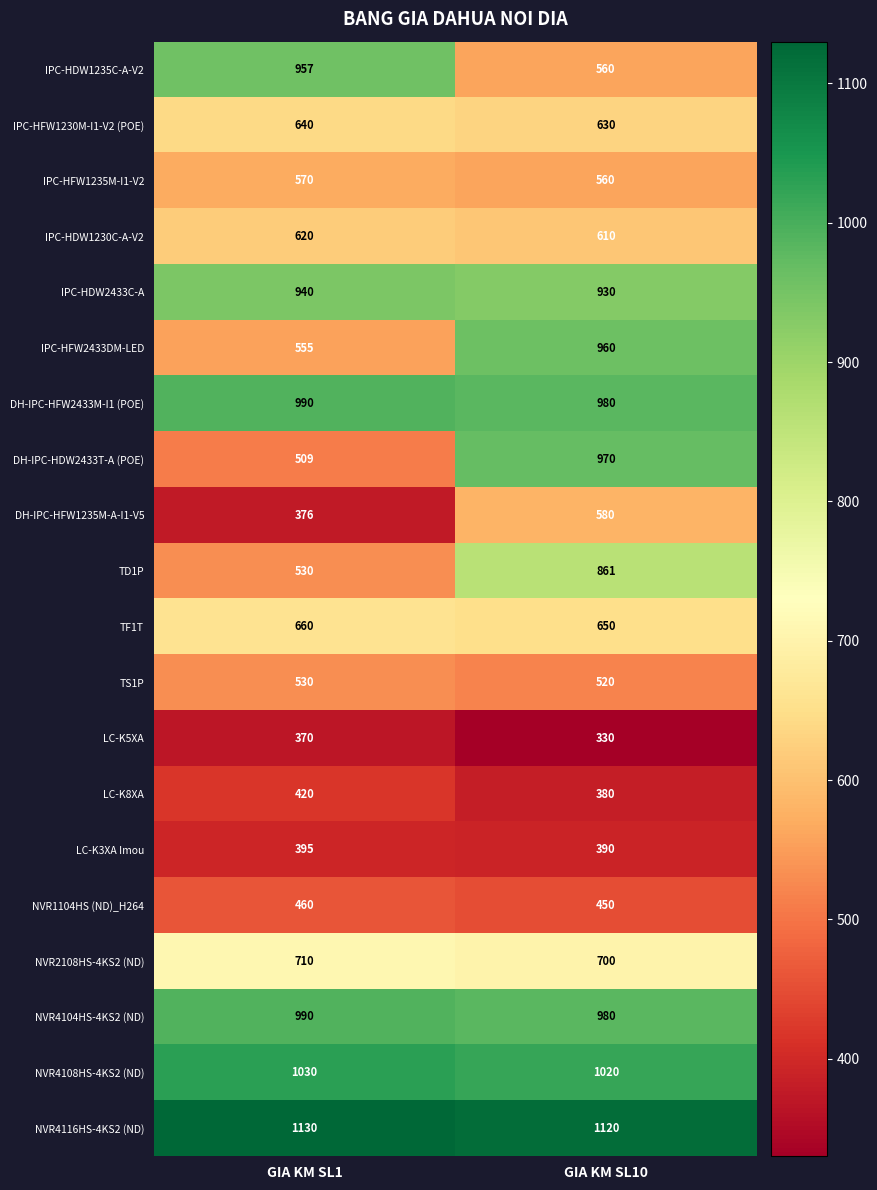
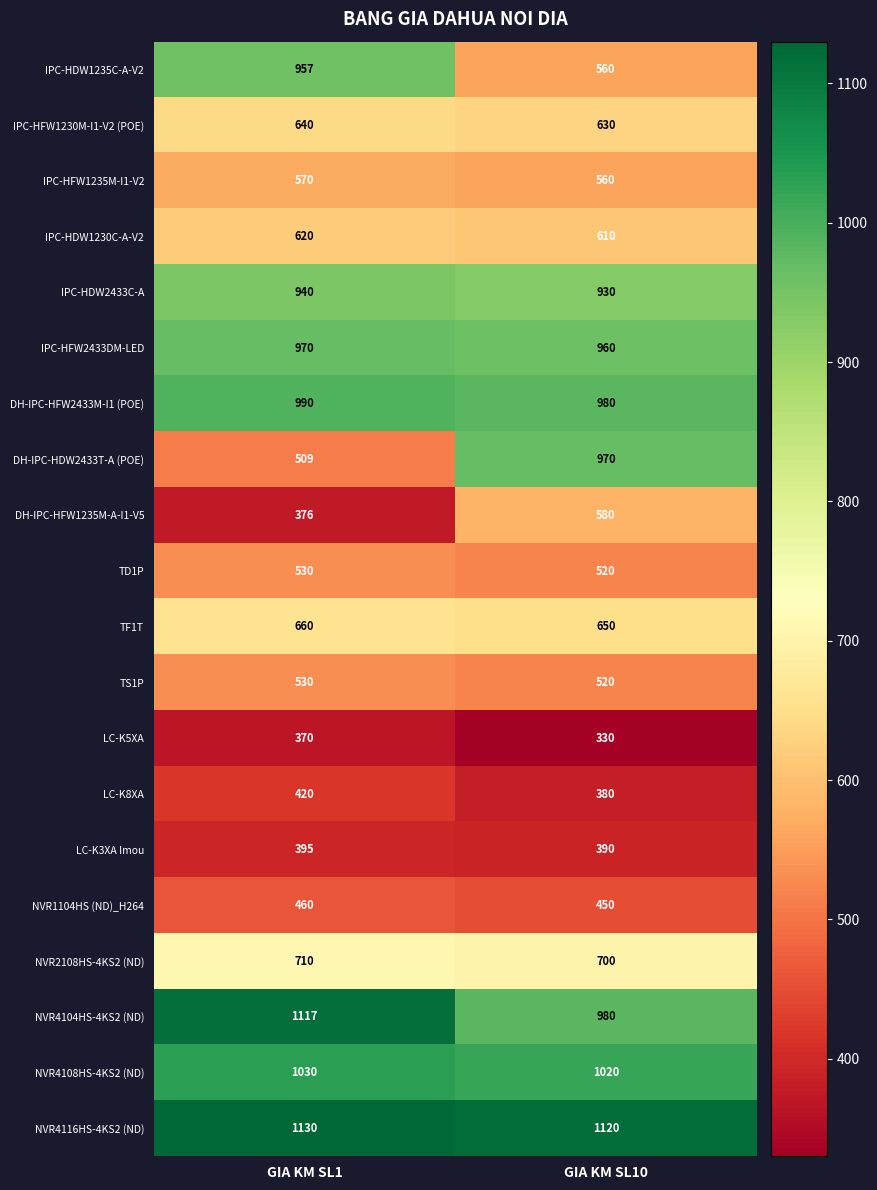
  {
    "IPC-HDW1235C-A-V2": {
      "GIA KM SL1": 957,
      "GIA KM SL10": 560
    },
    "IPC-HFW1230M-I1-V2 (POE)": {
      "GIA KM SL1": 640,
      "GIA KM SL10": 630
    },
    "IPC-HFW1235M-I1-V2": {
      "GIA KM SL1": 570,
      "GIA KM SL10": 560
    },
    "IPC-HDW1230C-A-V2": {
      "GIA KM SL1": 620,
      "GIA KM SL10": 610
    },
    "IPC-HDW2433C-A": {
      "GIA KM SL1": 940,
      "GIA KM SL10": 930
    },
    "IPC-HFW2433DM-LED": {
-     "GIA KM SL1": 555,
+     "GIA KM SL1": 970,
      "GIA KM SL10": 960
    },
    "DH-IPC-HFW2433M-I1 (POE)": {
      "GIA KM SL1": 990,
      "GIA KM SL10": 980
    },
    "DH-IPC-HDW2433T-A (POE)": {
      "GIA KM SL1": 509,
      "GIA KM SL10": 970
    },
    "DH-IPC-HFW1235M-A-I1-V5": {
      "GIA KM SL1": 376,
      "GIA KM SL10": 580
    },
    "TD1P": {
      "GIA KM SL1": 530,
-     "GIA KM SL10": 861
+     "GIA KM SL10": 520
    },
    "TF1T": {
      "GIA KM SL1": 660,
      "GIA KM SL10": 650
    },
    "TS1P": {
      "GIA KM SL1": 530,
      "GIA KM SL10": 520
    },
    "LC-K5XA": {
      "GIA KM SL1": 370,
      "GIA KM SL10": 330
    },
    "LC-K8XA": {
      "GIA KM SL1": 420,
      "GIA KM SL10": 380
    },
    "LC-K3XA Imou": {
      "GIA KM SL1": 395,
      "GIA KM SL10": 390
    },
    "NVR1104HS (ND)_H264": {
      "GIA KM SL1": 460,
      "GIA KM SL10": 450
    },
    "NVR2108HS-4KS2 (ND)": {
      "GIA KM SL1": 710,
      "GIA KM SL10": 700
    },
    "NVR4104HS-4KS2 (ND)": {
-     "GIA KM SL1": 990,
+     "GIA KM SL1": 1117,
      "GIA KM SL10": 980
    },
    "NVR4108HS-4KS2 (ND)": {
      "GIA KM SL1": 1030,
      "GIA KM SL10": 1020
    },
    "NVR4116HS-4KS2 (ND)": {
      "GIA KM SL1": 1130,
      "GIA KM SL10": 1120
    }
  }
